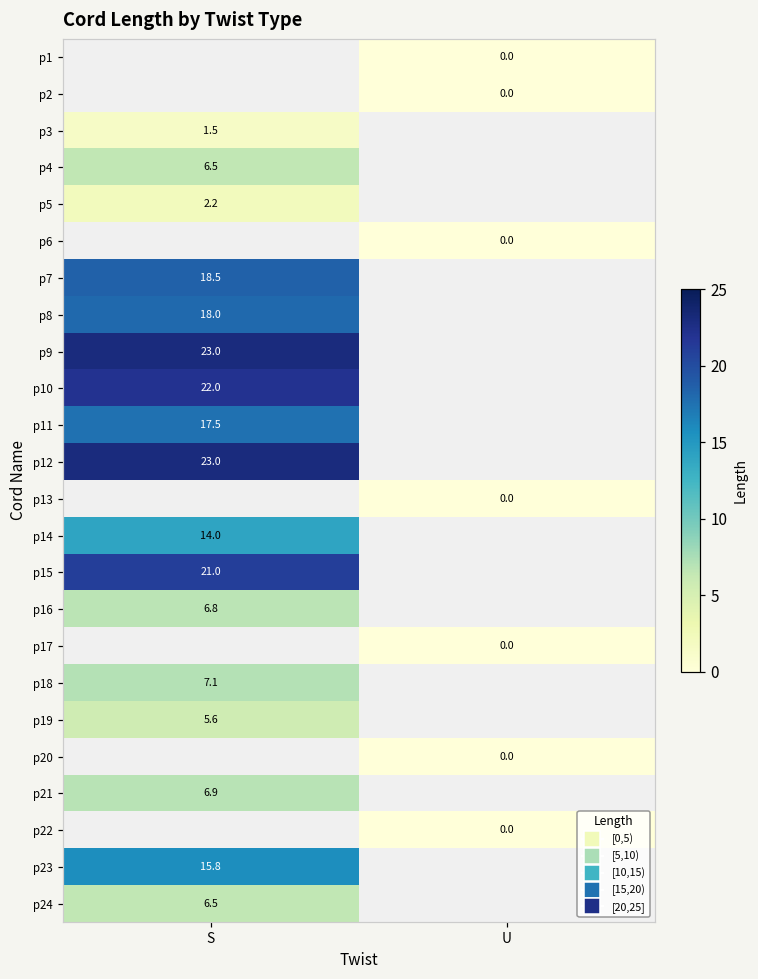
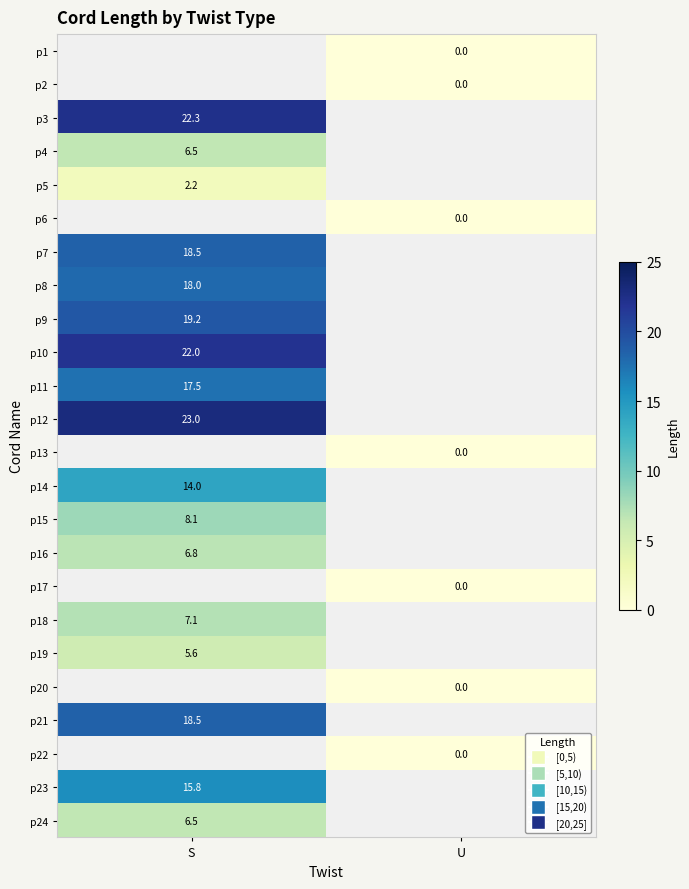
  {
    "p1": {
      "U": 0.0
    },
    "p2": {
      "U": 0.0
    },
    "p3": {
-     "S": 1.5
+     "S": 22.3
    },
    "p4": {
      "S": 6.5
    },
    "p5": {
      "S": 2.2
    },
    "p6": {
      "U": 0.0
    },
    "p7": {
      "S": 18.5
    },
    "p8": {
      "S": 18.0
    },
    "p9": {
-     "S": 23.0
+     "S": 19.2
    },
    "p10": {
      "S": 22.0
    },
    "p11": {
      "S": 17.5
    },
    "p12": {
      "S": 23.0
    },
    "p13": {
      "U": 0.0
    },
    "p14": {
      "S": 14.0
    },
    "p15": {
-     "S": 21.0
+     "S": 8.1
    },
    "p16": {
      "S": 6.8
    },
    "p17": {
      "U": 0.0
    },
    "p18": {
      "S": 7.1
    },
    "p19": {
      "S": 5.6
    },
    "p20": {
      "U": 0.0
    },
    "p21": {
-     "S": 6.9
+     "S": 18.5
    },
    "p22": {
      "U": 0.0
    },
    "p23": {
      "S": 15.8
    },
    "p24": {
      "S": 6.5
    }
  }
